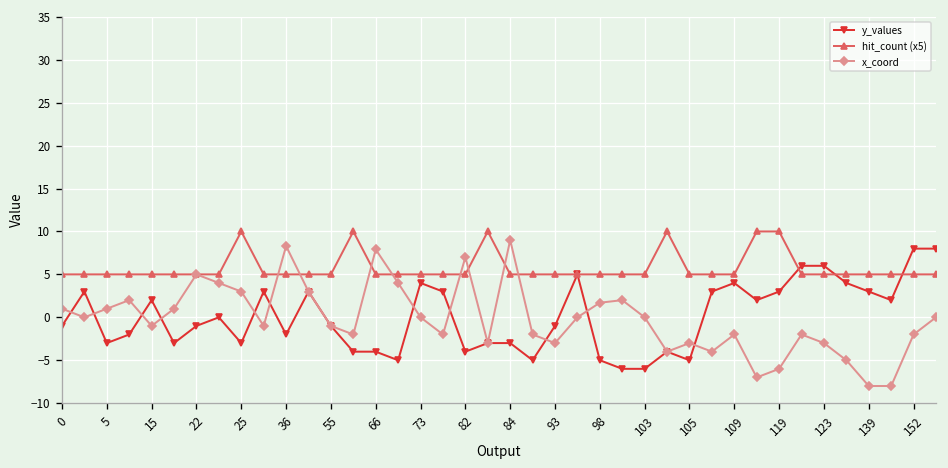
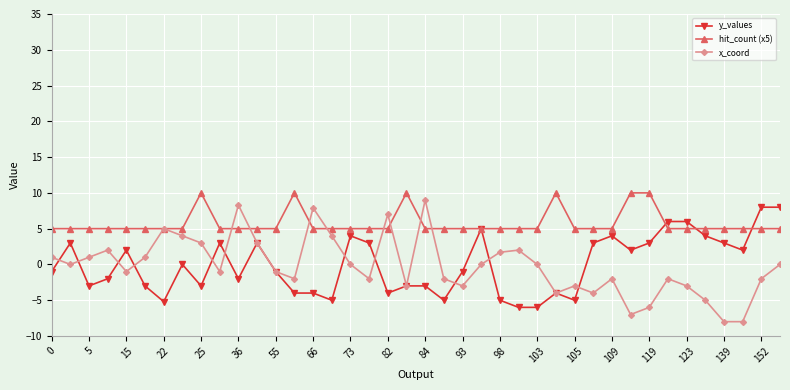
  {
    "y_values": {
      "0": -1,
-     "22": -1,
+     "22": -5,
      "36": -2,
      "66": -4,
      "73": 4,
      "82": -4,
      "84": -3,
      "93": -1,
      "98": -5,
      "103": -6,
      "105": -5,
      "109": 4,
      "119": 3,
      "123": 6,
      "139": 3,
      "152": 8
    },
    "hit_count (x5)": {
      "0": 5,
      "36": 5,
      "55": 5,
      "66": 5,
      "73": 5,
      "82": 5,
      "84": 5,
      "93": 5,
      "98": 5,
      "103": 5,
      "105": 5,
      "109": 5,
      "119": 10,
      "123": 5,
      "139": 5,
      "152": 5
    },
    "x_coord": {
      "0": 1,
      "36": 8,
      "66": 8,
      "73": 0,
      "82": 7,
      "84": 9,
      "93": -3,
      "98": 2,
      "103": 0,
      "105": -3,
      "109": -2,
      "119": -6,
      "123": -3,
      "139": -8,
      "152": -2
    }
  }
